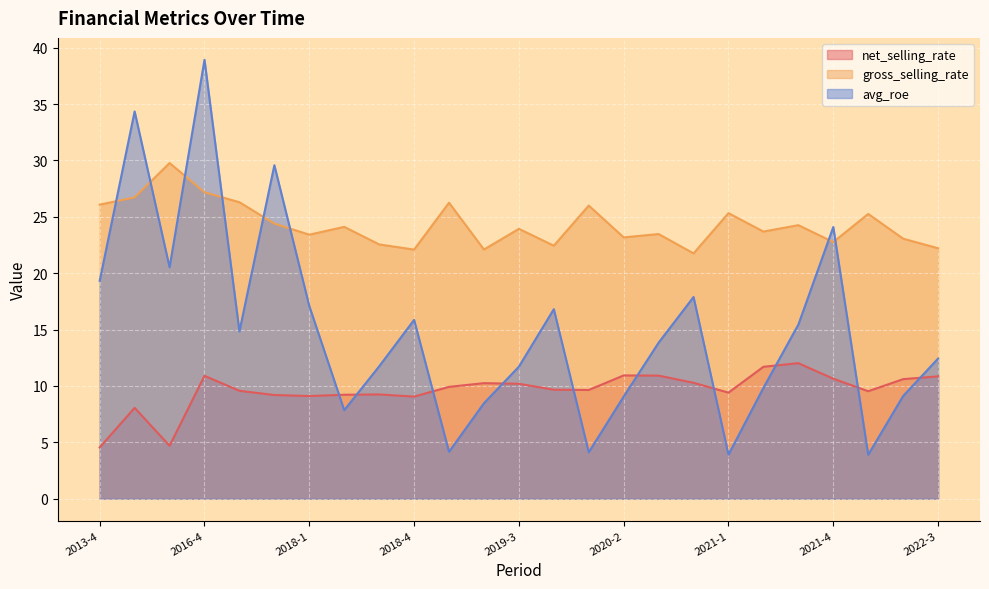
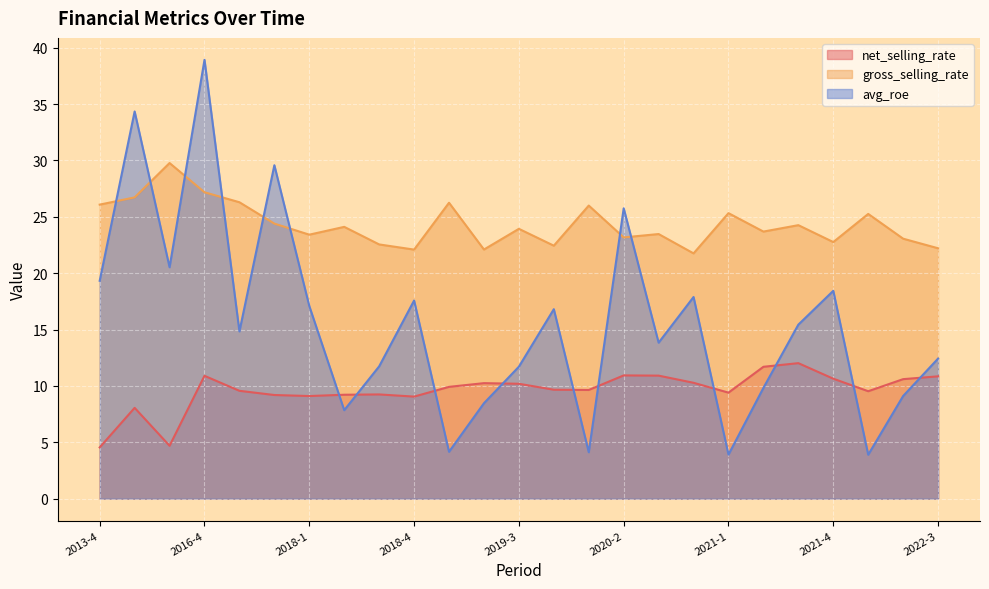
  {
    "avg_roe": {
      "2013-4": 19.3,
      "2016-4": 38.9,
      "2018-1": 17.1,
-     "2018-4": 15.9,
+     "2018-4": 17.6,
      "2019-3": 11.7,
-     "2020-2": 9.1,
+     "2020-2": 25.8,
      "2021-1": 3.9,
-     "2021-4": 24.1,
+     "2021-4": 18.4,
      "2022-3": 12.4
    }
  }
